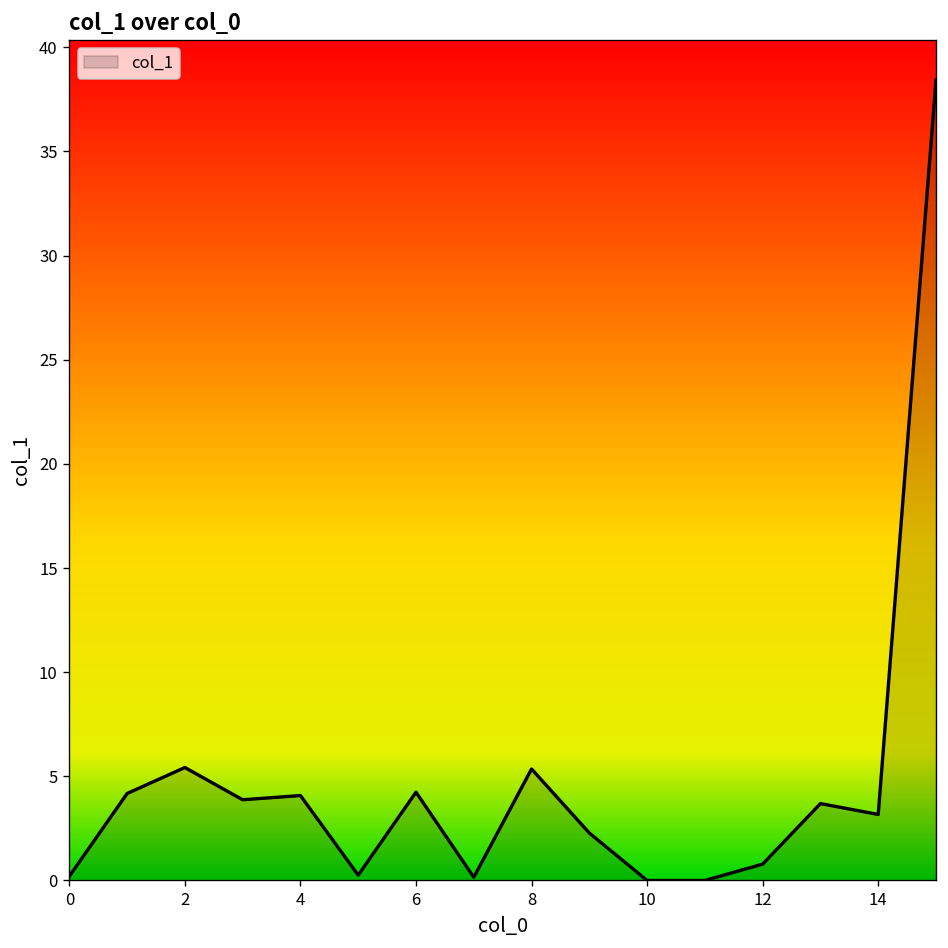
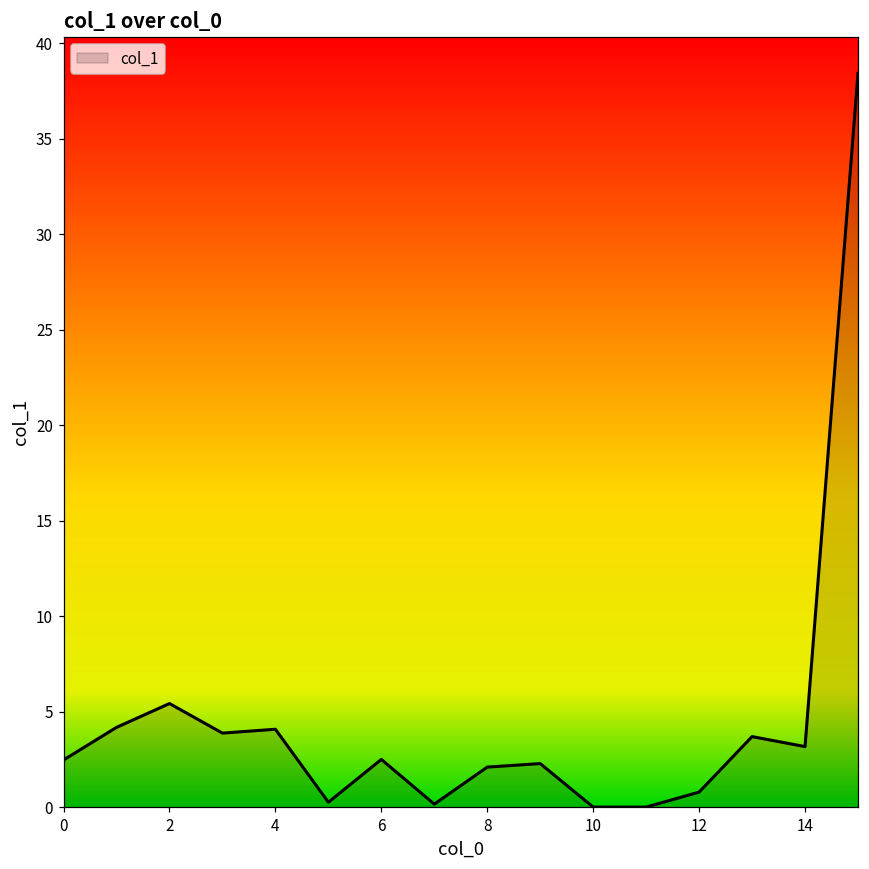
  {
-   "0": 0.2,
+   "0": 2.5,
    "2": 5.4,
    "4": 4.1,
-   "6": 4.2,
-   "8": 5.4,
+   "6": 2.5,
+   "8": 2.1,
    "10": 0.0,
    "12": 0.8,
    "14": 3.2
  }
